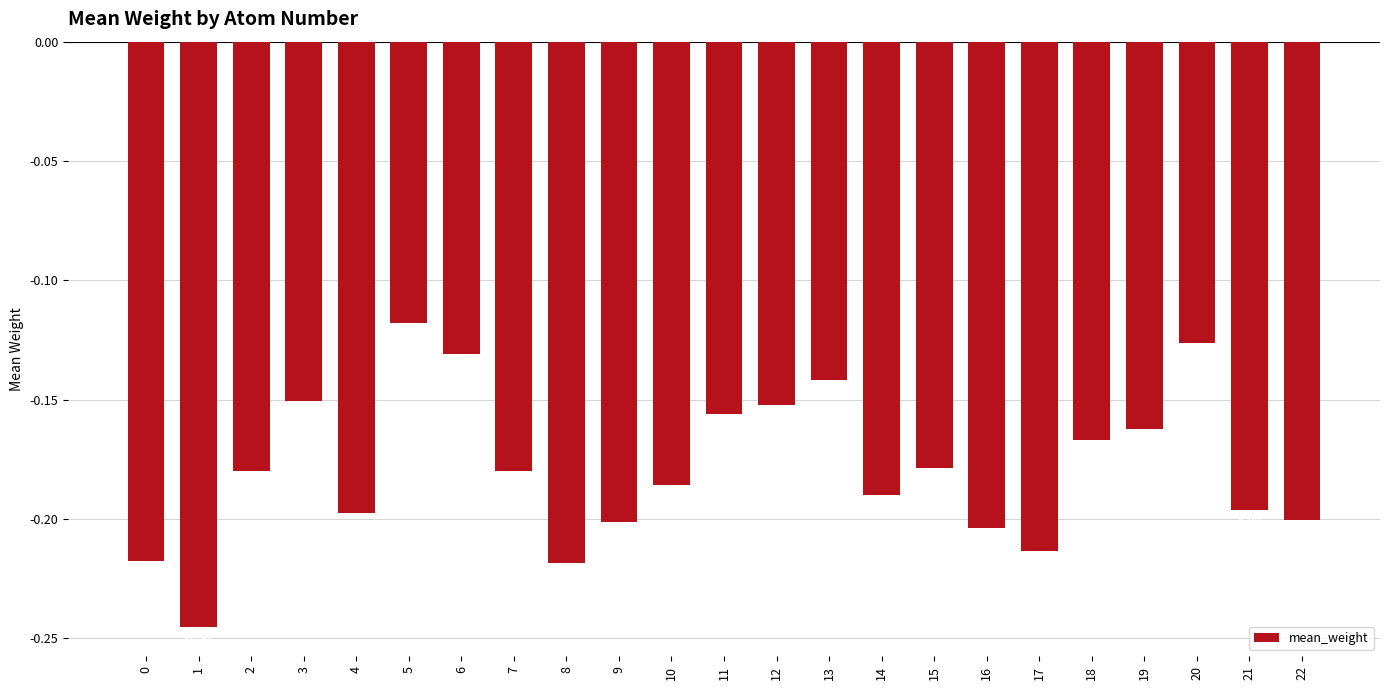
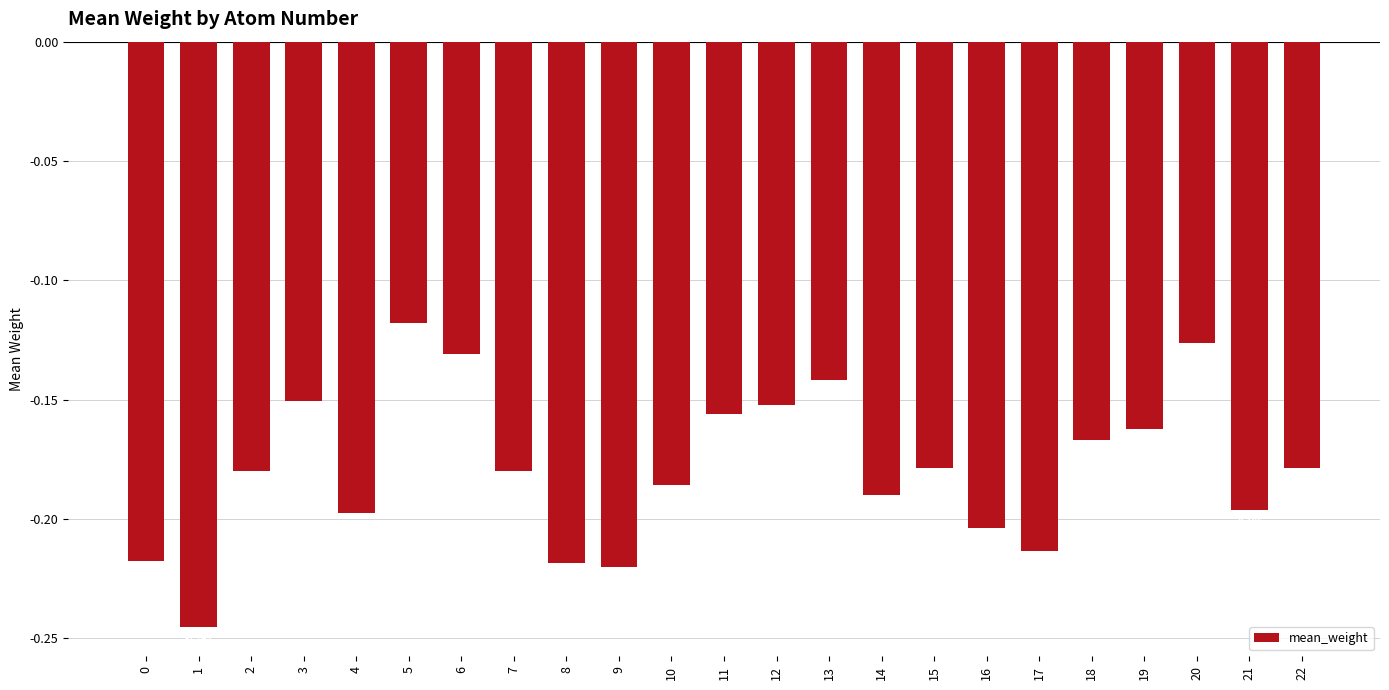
  {
    "0": -0.218,
    "1": -0.245,
    "2": -0.180,
    "3": -0.151,
    "4": -0.197,
    "5": -0.118,
    "6": -0.131,
    "7": -0.180,
    "8": -0.219,
-   "9": -0.201,
+   "9": -0.220,
    "10": -0.186,
    "11": -0.156,
    "12": -0.152,
    "13": -0.142,
    "14": -0.190,
    "15": -0.179,
    "16": -0.204,
    "17": -0.213,
    "18": -0.167,
    "19": -0.162,
    "20": -0.126,
    "21": -0.196,
-   "22": -0.201
+   "22": -0.179
  }
